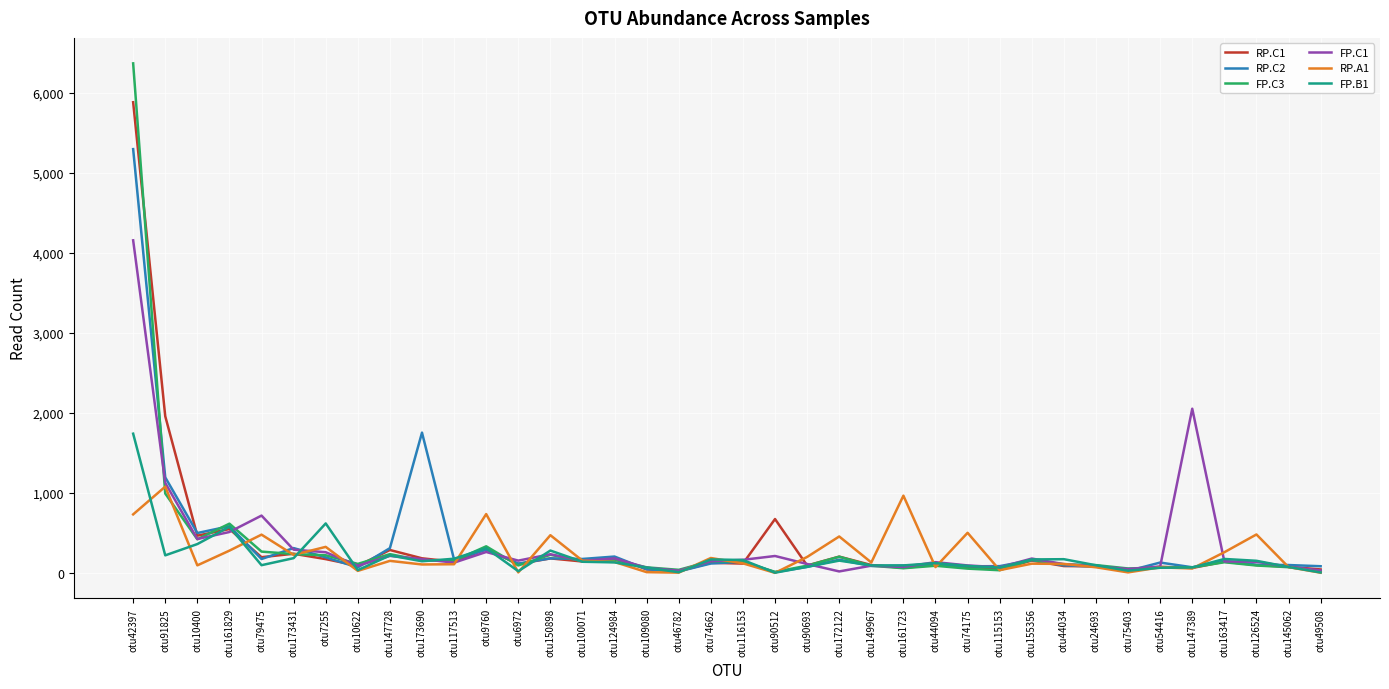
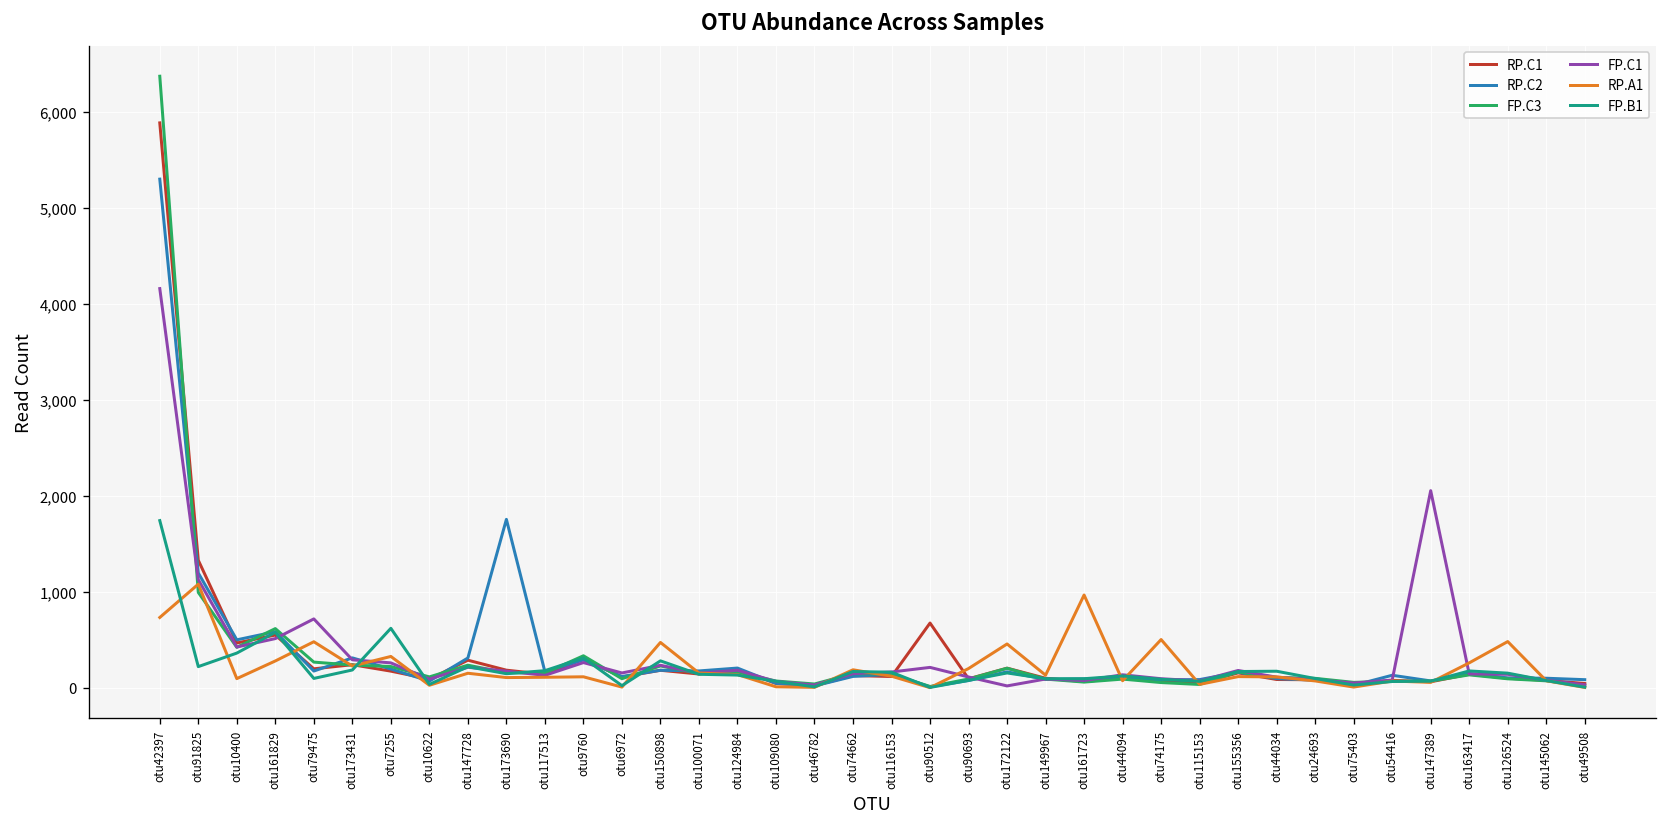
  {
    "RP.C1": {
      "otu42397": "5,900",
-     "otu91825": "2,000",
+     "otu91825": "1,300",
      "otu10400": "500",
      "otu90512": "700"
    },
    "RP.C2": {
      "otu42397": "5,300",
      "otu91825": "1,200",
      "otu10400": "500",
      "otu173690": "1,800",
      "otu54416": "100",
      "otu49508": "100"
    },
    "FP.C1": {
      "otu42397": "4,200",
      "otu91825": "1,100",
      "otu161829": "500",
      "otu79475": "700",
      "otu7255": "300",
      "otu6972": "200",
      "otu90512": "200",
      "otu172122": "0",
      "otu147389": "2,100"
    },
    "RP.A1": {
      "otu42397": "700",
      "otu91825": "1,100",
      "otu10400": "100",
      "otu161829": "300",
      "otu79475": "500",
      "otu7255": "300",
      "otu147728": "200",
      "otu173690": "100",
-     "otu9760": "700",
+     "otu9760": "100",
      "otu150898": "500",
      "otu109080": "0",
      "otu90693": "200",
      "otu172122": "500",
      "otu161723": "1,000",
      "otu74175": "500",
      "otu155356": "100",
      "otu163417": "300",
      "otu126524": "500"
    }
  }
